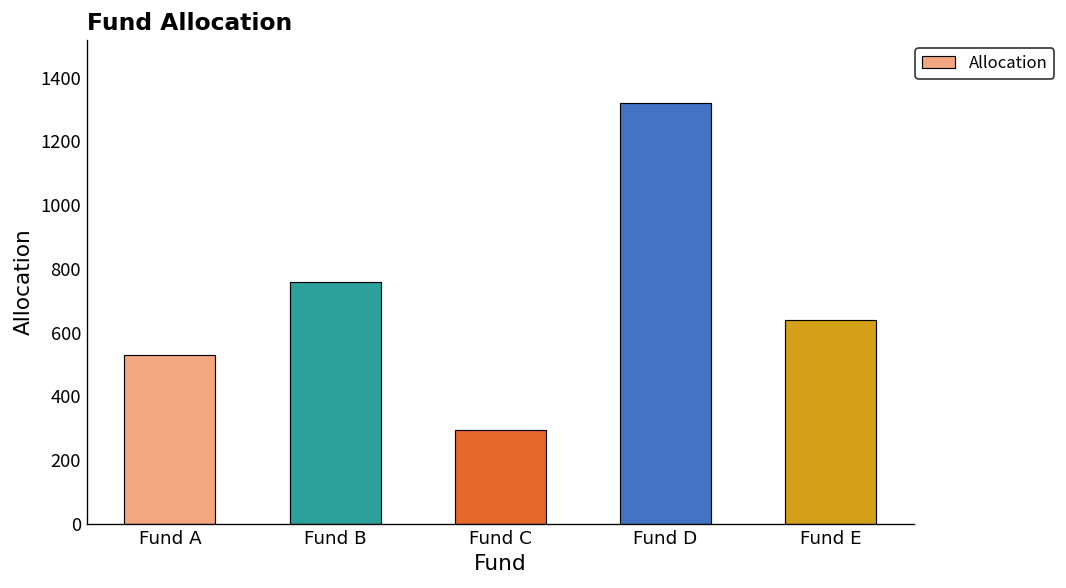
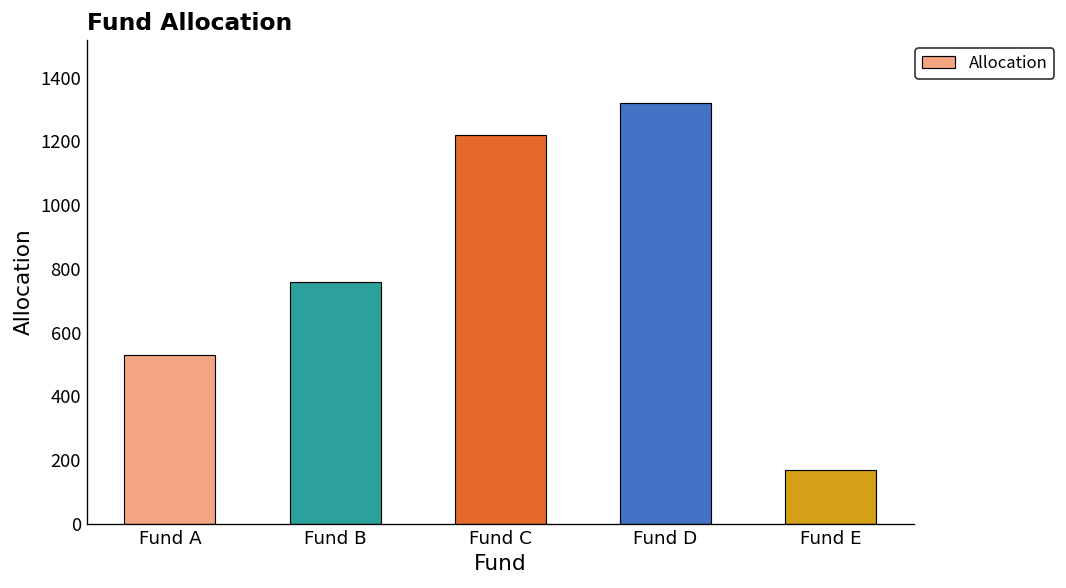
  {
    "Fund A": 530,
    "Fund B": 760,
-   "Fund C": 290,
+   "Fund C": 1220,
    "Fund D": 1320,
-   "Fund E": 640
+   "Fund E": 170
  }
